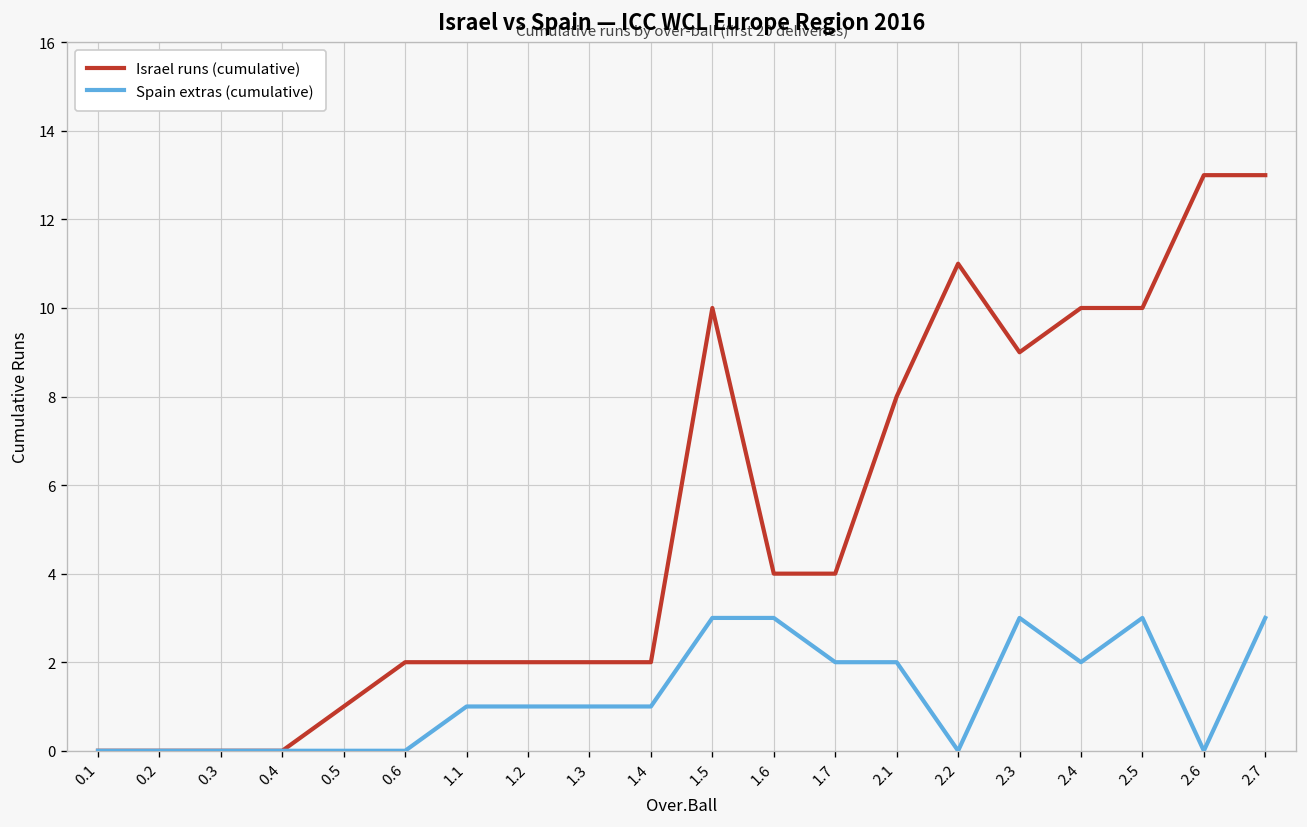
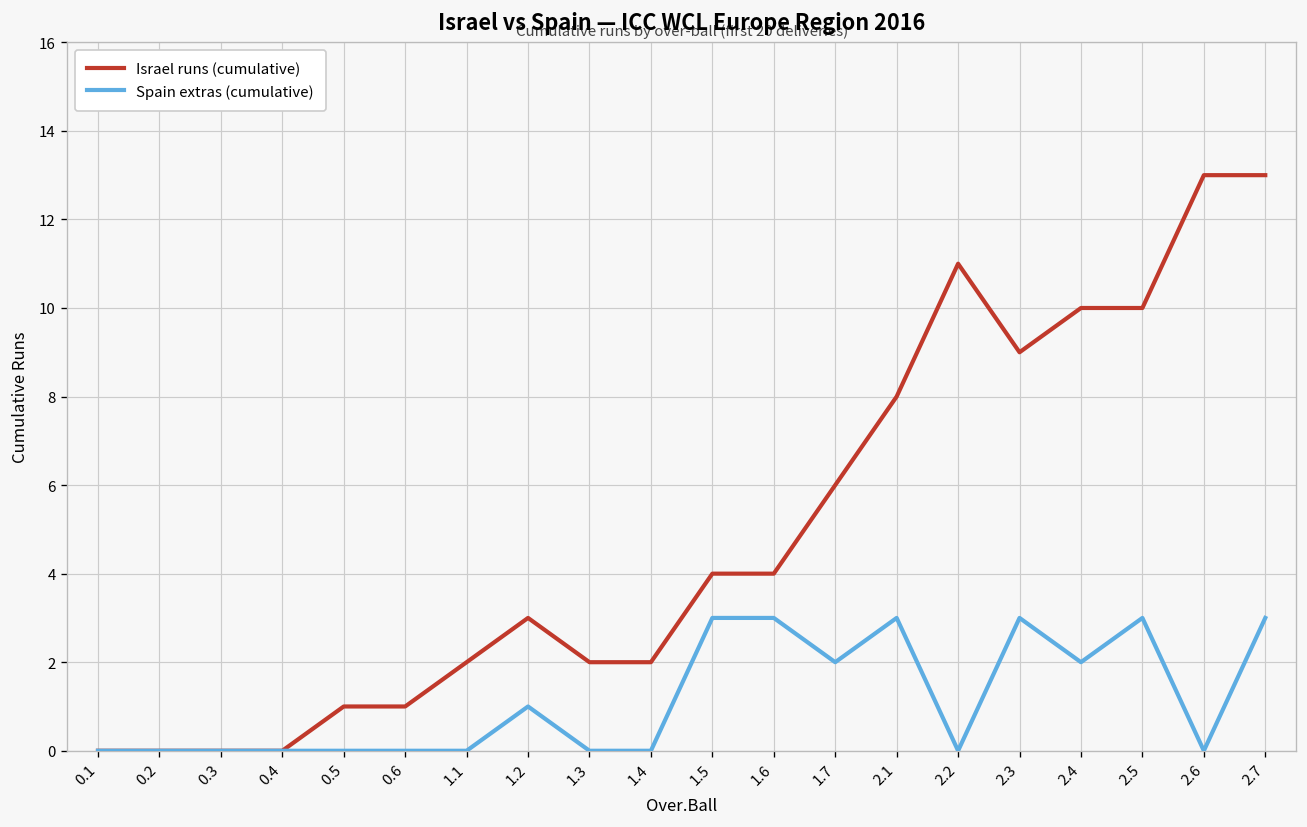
  {
    "Israel runs (cumulative)": {
      "0.5": 1,
-     "0.6": 2,
+     "0.6": 1,
      "1.1": 2,
-     "1.2": 2,
+     "1.2": 3,
      "1.3": 2,
      "1.4": 2,
-     "1.5": 10,
+     "1.5": 4,
      "1.6": 4,
-     "1.7": 4,
+     "1.7": 6,
      "2.1": 8,
      "2.2": 11,
      "2.3": 9,
      "2.4": 10,
      "2.5": 10,
      "2.6": 13,
      "2.7": 13
    },
    "Spain extras (cumulative)": {
      "0.5": 0,
      "0.6": 0,
-     "1.1": 1,
+     "1.1": 0,
      "1.2": 1,
-     "1.3": 1,
-     "1.4": 1,
+     "1.3": 0,
+     "1.4": 0,
      "1.5": 3,
      "1.6": 3,
      "1.7": 2,
-     "2.1": 2,
+     "2.1": 3,
      "2.2": 0,
      "2.3": 3,
      "2.4": 2,
      "2.5": 3,
      "2.6": 0,
      "2.7": 3
    }
  }
